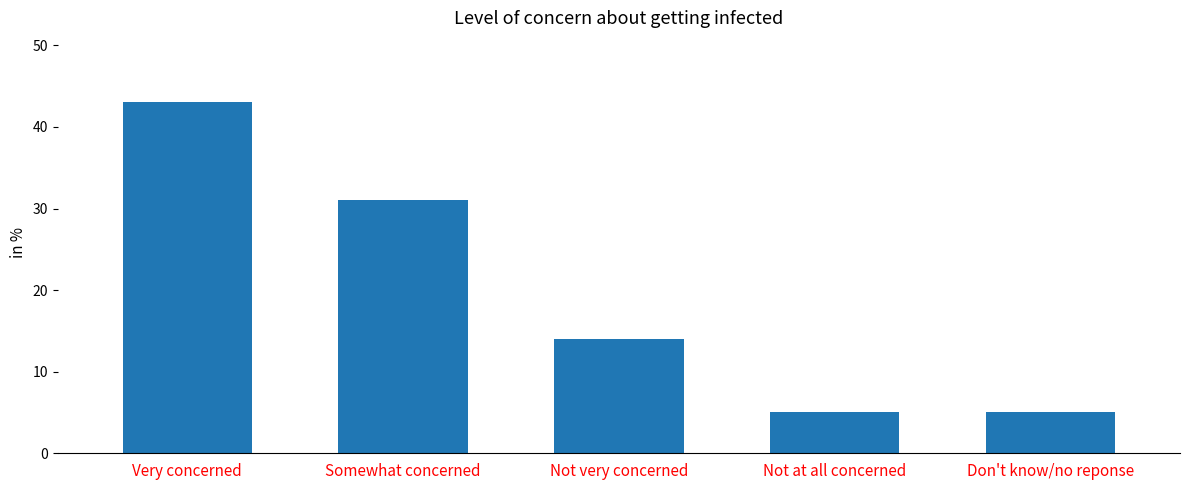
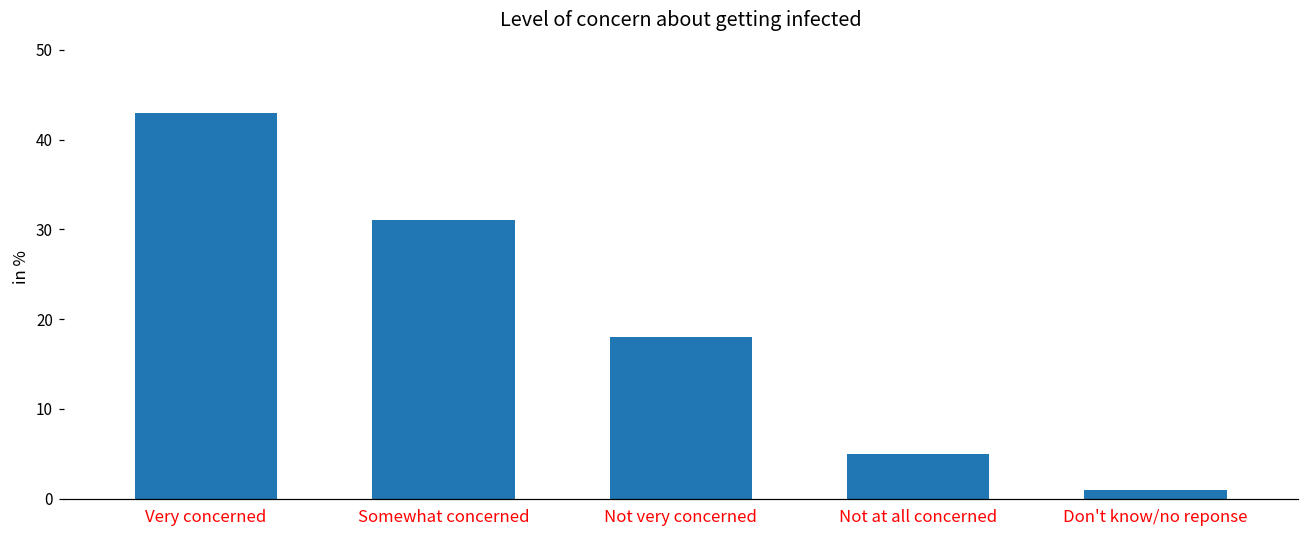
  {
    "Very concerned": 43,
    "Somewhat concerned": 31,
-   "Not very concerned": 14,
+   "Not very concerned": 18,
    "Not at all concerned": 5,
-   "Don't know/no reponse": 5
+   "Don't know/no reponse": 1
  }
